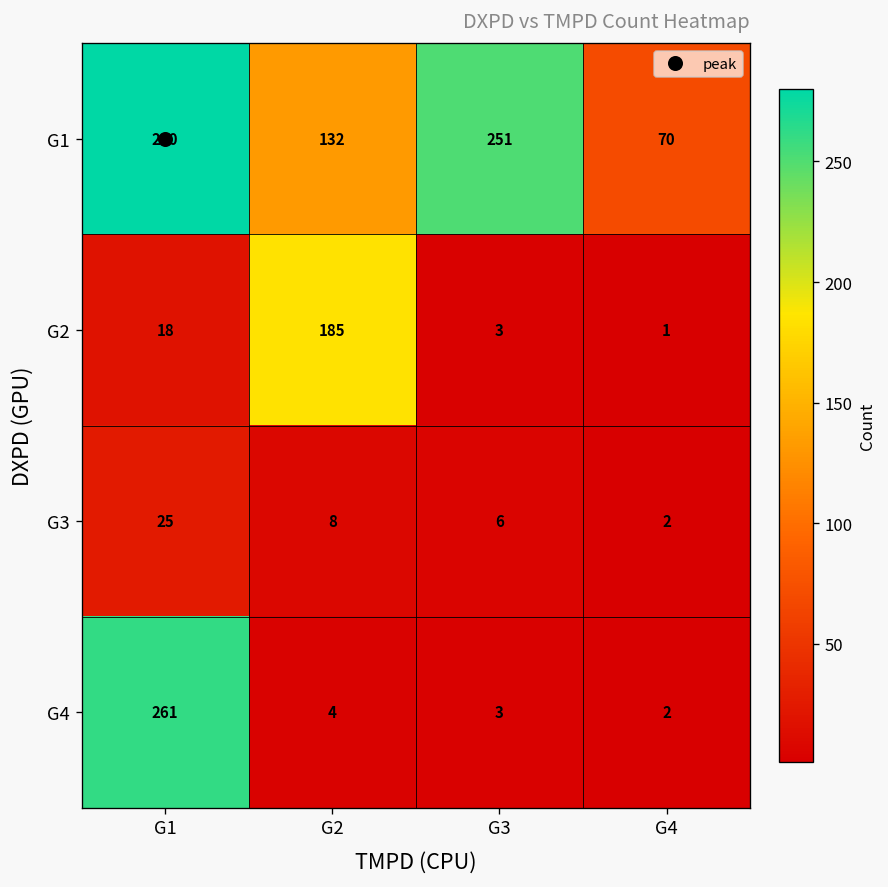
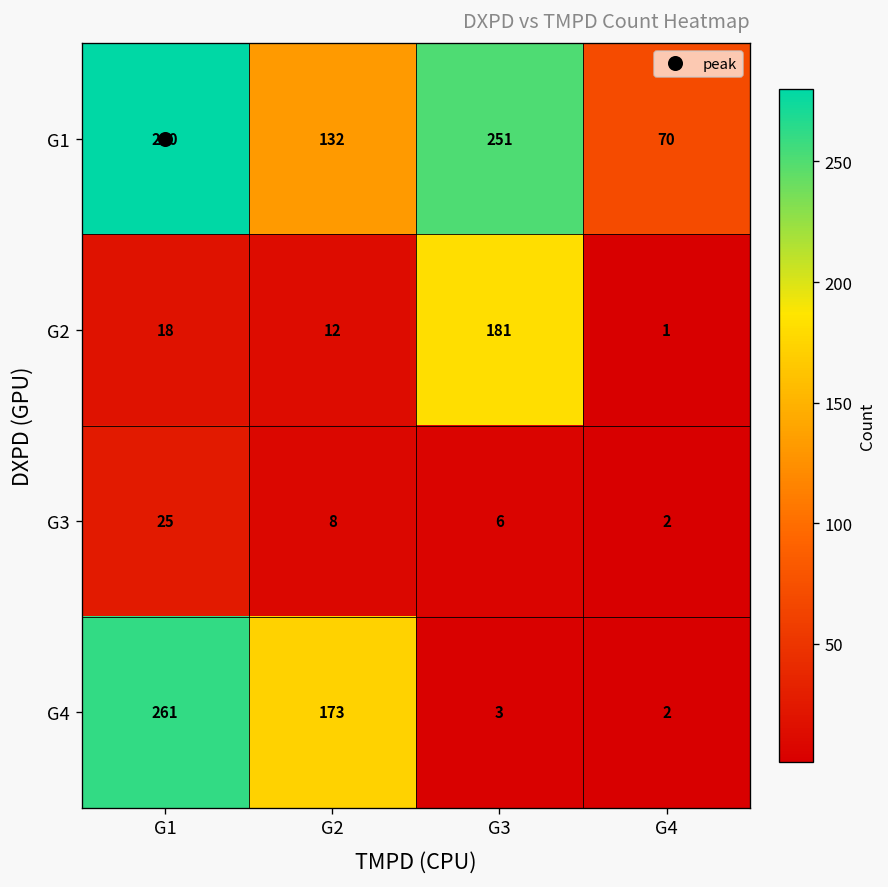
  {
    "G1": {
      "G2": 132,
      "G3": 251,
      "G4": 70
    },
    "G2": {
      "G1": 18,
-     "G2": 185,
-     "G3": 3,
+     "G2": 12,
+     "G3": 181,
      "G4": 1
    },
    "G3": {
      "G1": 25,
      "G2": 8,
      "G3": 6,
      "G4": 2
    },
    "G4": {
      "G1": 261,
-     "G2": 4,
+     "G2": 173,
      "G3": 3,
      "G4": 2
    }
  }
